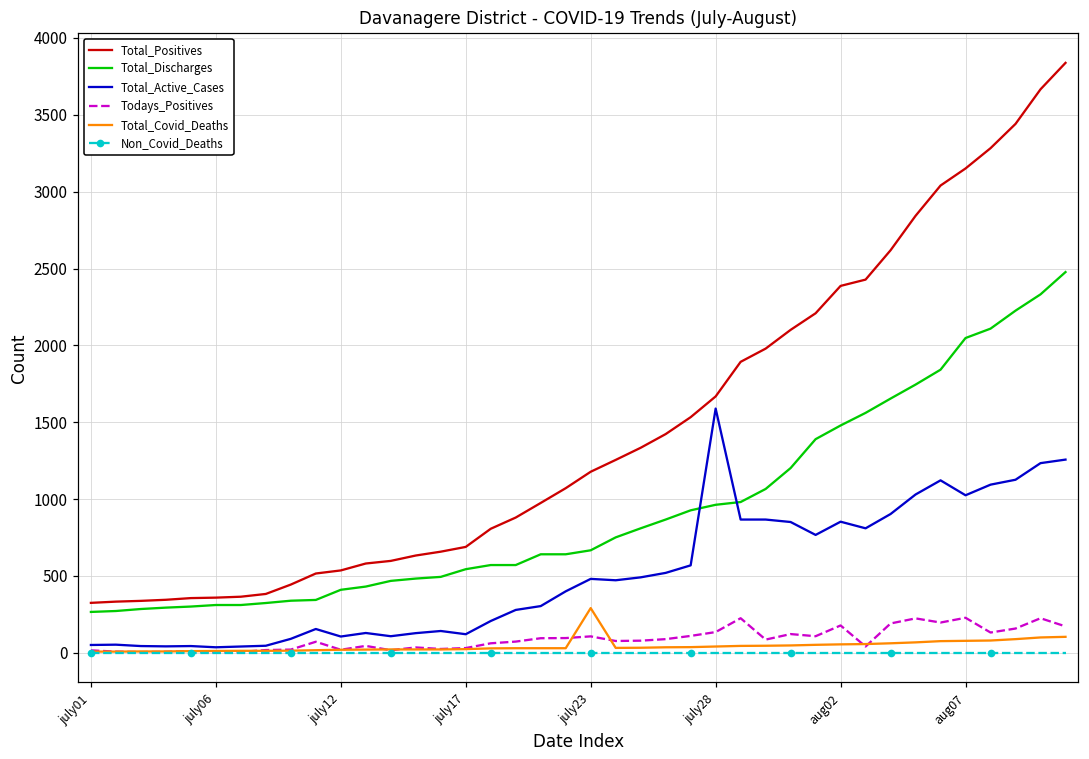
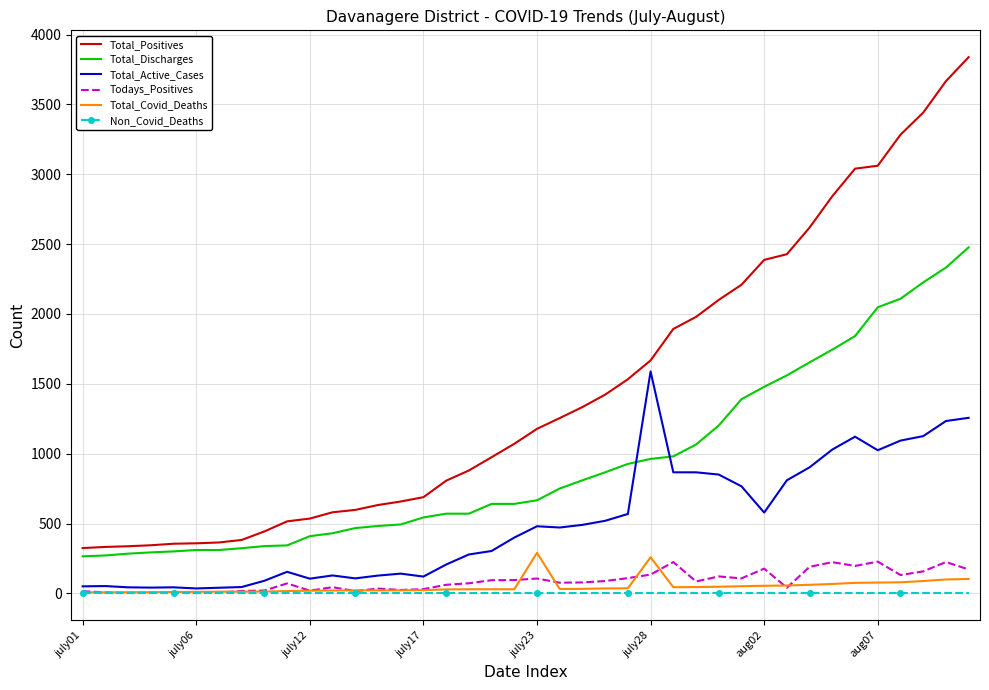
  {
    "Total_Positives": {
      "july01": 330,
      "july06": 360,
      "july12": 540,
      "july17": 690,
      "july23": 1180,
      "july28": 1670,
      "aug02": 2390,
-     "aug07": 3150
+     "aug07": 3060
    },
    "Total_Discharges": {
      "july01": 270,
      "july06": 310,
      "july12": 410,
      "july17": 540,
      "july23": 670,
      "july28": 960,
      "aug02": 1480,
      "aug07": 2050
    },
    "Total_Active_Cases": {
      "july01": 50,
      "july06": 40,
      "july12": 110,
      "july17": 120,
      "july23": 480,
      "july28": 1590,
-     "aug02": 850,
+     "aug02": 580,
      "aug07": 1030
    },
    "Todays_Positives": {
      "july23": 110,
      "july28": 140,
      "aug02": 180,
      "aug07": 230
    },
    "Total_Covid_Deaths": {
      "july23": 290,
-     "july28": 40,
+     "july28": 260,
      "aug02": 60,
      "aug07": 80
    },
    "Non_Covid_Deaths": {
      "july12": 0,
      "july17": 0,
      "july23": 0,
      "july28": 0,
      "aug02": 0,
      "aug07": 0
    }
  }
